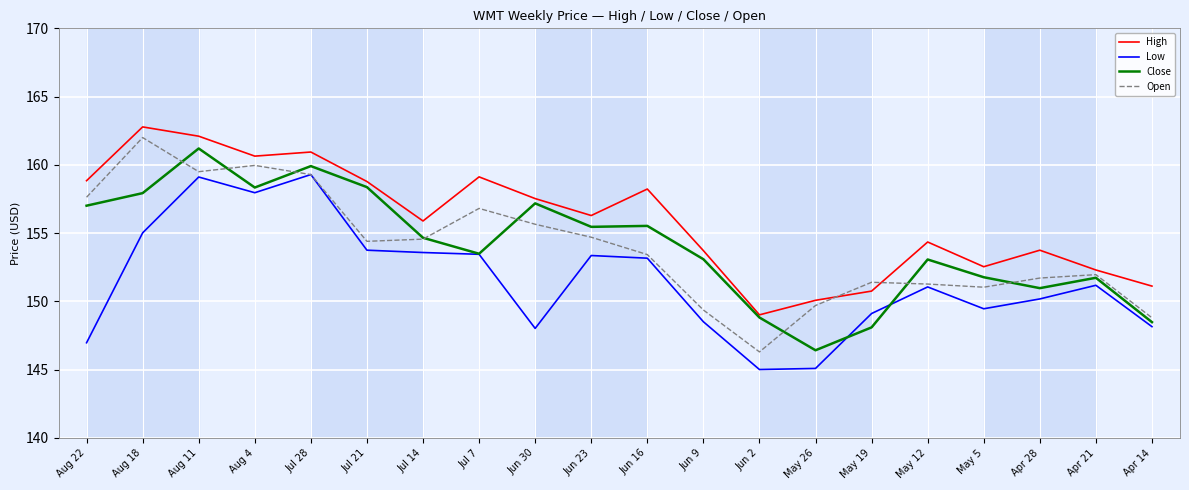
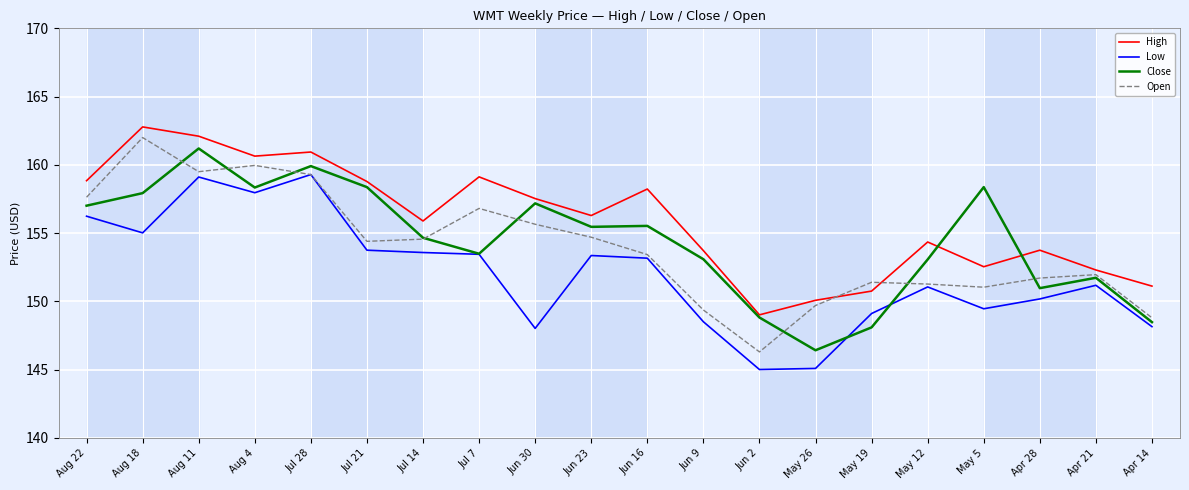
  {
    "High": {
      "Aug 22": 158.8,
      "Aug 18": 162.8,
      "Aug 11": 162.1,
      "Aug 4": 160.6,
      "Jul 28": 160.9,
      "Jul 21": 158.8,
      "Jul 14": 155.9,
      "Jul 7": 159.1,
      "Jun 30": 157.5,
      "Jun 23": 156.3,
      "Jun 16": 158.2,
      "Jun 9": 153.7,
      "Jun 2": 149.0,
      "May 26": 150.1,
      "May 19": 150.8,
      "May 12": 154.4,
      "May 5": 152.5,
      "Apr 28": 153.8,
      "Apr 21": 152.3,
      "Apr 14": 151.1
    },
    "Low": {
-     "Aug 22": 147.0,
+     "Aug 22": 156.2,
      "Aug 18": 155.0,
      "Aug 11": 159.1,
      "Aug 4": 158.0,
      "Jul 21": 153.8,
      "Jul 14": 153.6,
      "Jun 30": 148.0,
      "Jun 23": 153.4,
      "Jun 16": 153.2,
      "Jun 9": 148.5,
      "Jun 2": 145.0,
      "May 26": 145.1,
      "May 19": 149.1,
      "May 12": 151.1,
      "May 5": 149.5,
      "Apr 28": 150.2,
      "Apr 21": 151.2,
      "Apr 14": 148.2
    },
    "Close": {
      "Aug 22": 157.0,
      "Aug 18": 157.9,
      "Aug 11": 161.2,
      "Aug 4": 158.3,
      "Jul 28": 159.9,
      "Jul 21": 158.4,
      "Jun 30": 157.2,
      "Jun 23": 155.5,
      "Jun 16": 155.5,
      "Jun 9": 153.1,
      "Jun 2": 148.8,
      "May 26": 146.4,
      "May 19": 148.1,
      "May 12": 153.1,
-     "May 5": 151.8,
+     "May 5": 158.4,
      "Apr 28": 151.0,
      "Apr 21": 151.7,
      "Apr 14": 148.5
    },
    "Open": {
      "Aug 22": 157.6,
      "Aug 18": 162.0,
      "Aug 11": 159.5,
      "Aug 4": 160.0,
      "Jul 21": 154.4,
      "Jul 7": 156.8,
      "Jun 30": 155.6,
      "Jun 23": 154.7,
      "Jun 16": 153.4,
      "Jun 9": 149.4,
      "Jun 2": 146.3,
      "May 26": 149.7,
      "May 19": 151.4,
      "May 12": 151.3,
      "May 5": 151.0,
      "Apr 28": 151.7,
      "Apr 21": 152.0,
      "Apr 14": 148.8
    }
  }
